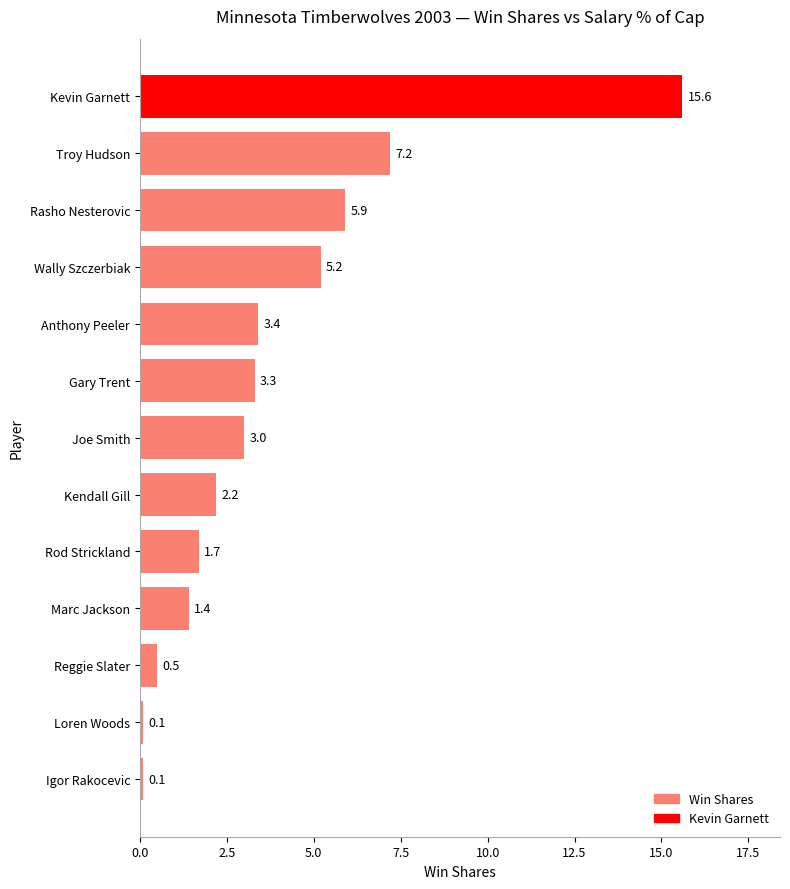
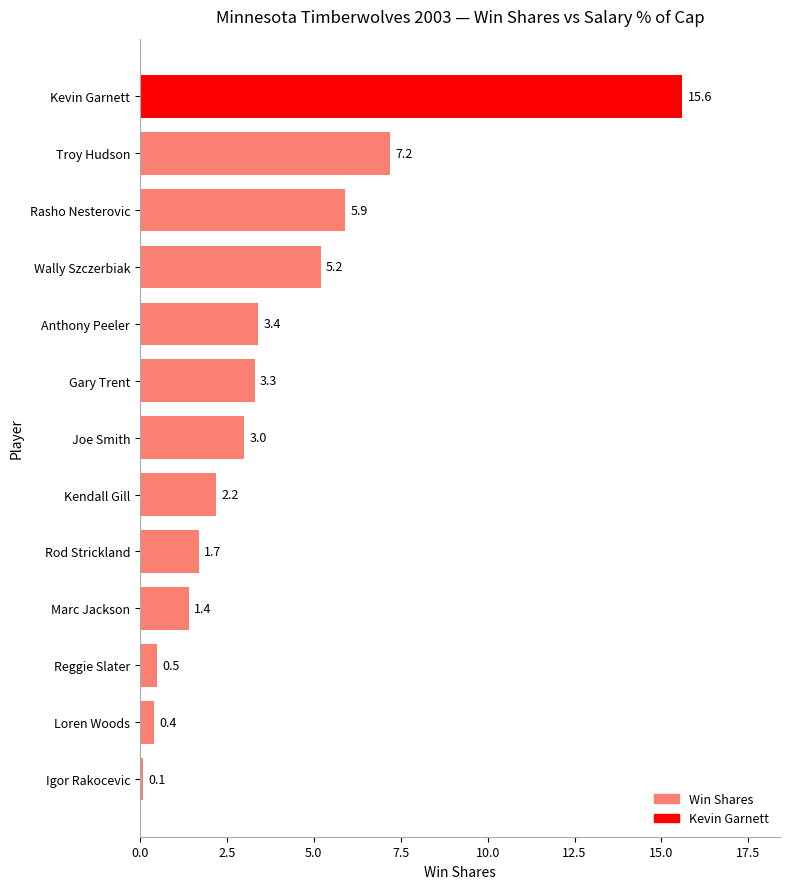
  {
    "Kevin Garnett": 15.6,
    "Troy Hudson": 7.2,
    "Rasho Nesterovic": 5.9,
    "Wally Szczerbiak": 5.2,
    "Anthony Peeler": 3.4,
    "Gary Trent": 3.3,
    "Joe Smith": 3.0,
    "Kendall Gill": 2.2,
    "Rod Strickland": 1.7,
    "Marc Jackson": 1.4,
    "Reggie Slater": 0.5,
-   "Loren Woods": 0.1,
+   "Loren Woods": 0.4,
    "Igor Rakocevic": 0.1
  }
